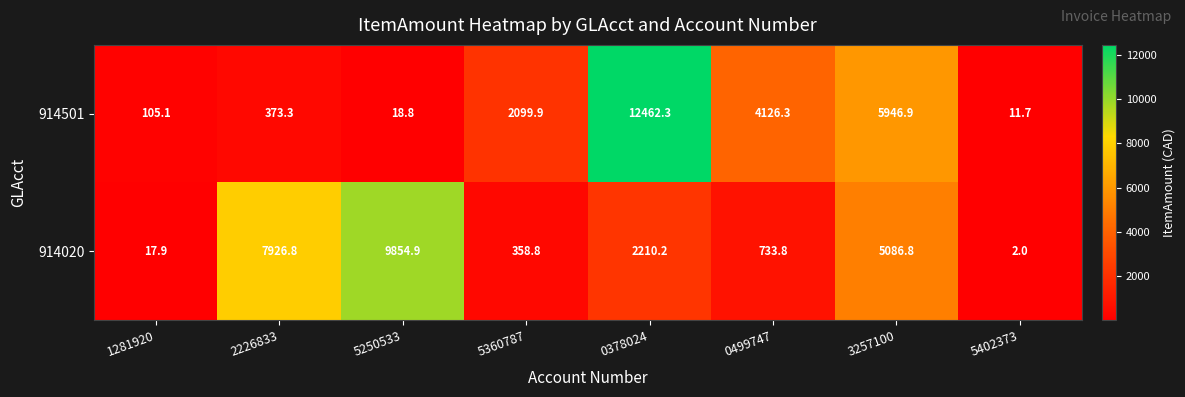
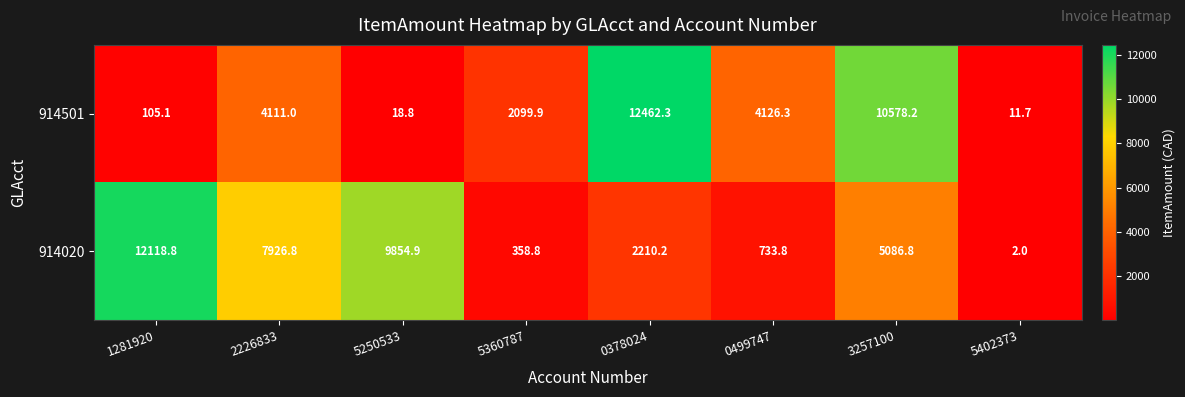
  {
    "914501": {
      "1281920": 105.1,
-     "2226833": 373.3,
+     "2226833": 4111.0,
      "5250533": 18.8,
      "5360787": 2099.9,
      "0378024": 12462.3,
      "0499747": 4126.3,
-     "3257100": 5946.9,
+     "3257100": 10578.2,
      "5402373": 11.7
    },
    "914020": {
-     "1281920": 17.9,
+     "1281920": 12118.8,
      "2226833": 7926.8,
      "5250533": 9854.9,
      "5360787": 358.8,
      "0378024": 2210.2,
      "0499747": 733.8,
      "3257100": 5086.8,
      "5402373": 2.0
    }
  }
